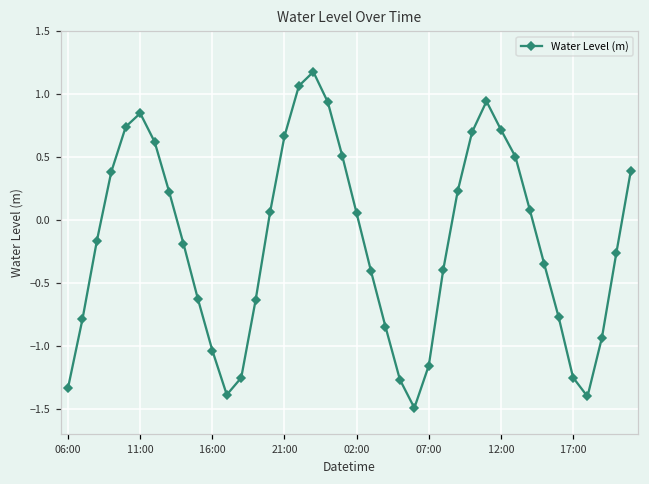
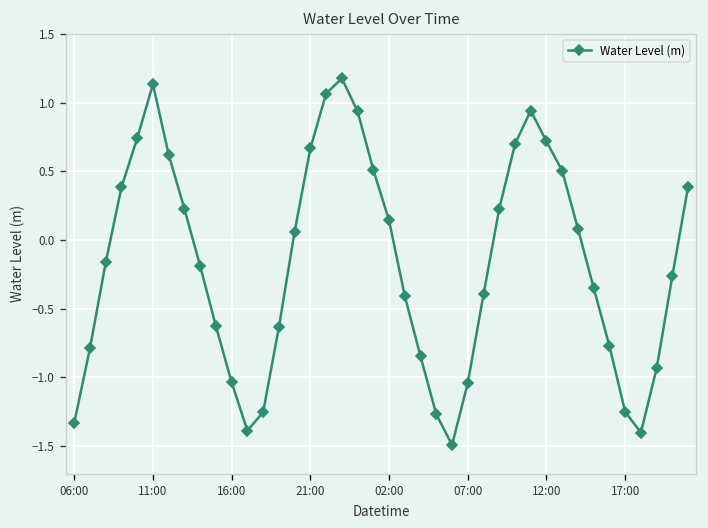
  {
    "06:00": -1.33,
-   "11:00": 0.85,
+   "11:00": 1.14,
    "16:00": -1.04,
    "21:00": 0.67,
-   "02:00": 0.05,
-   "07:00": -1.16,
+   "02:00": 0.14,
+   "07:00": -1.04,
    "12:00": 0.72,
    "17:00": -1.25
  }
